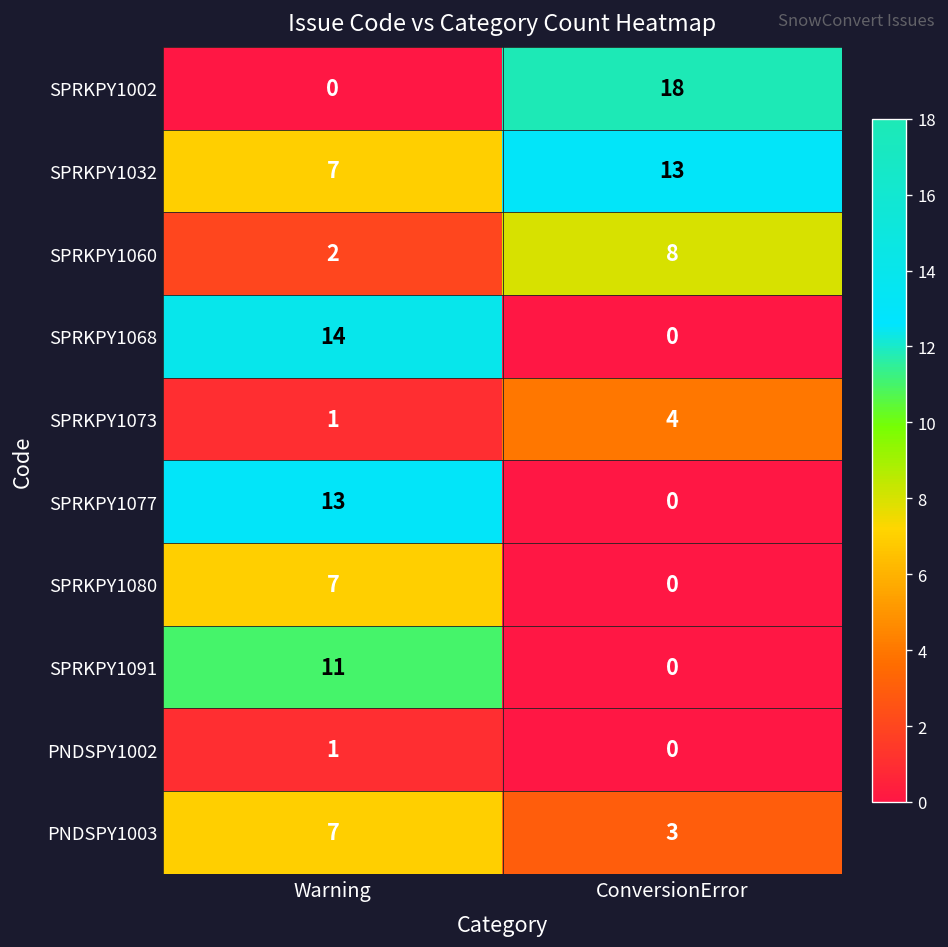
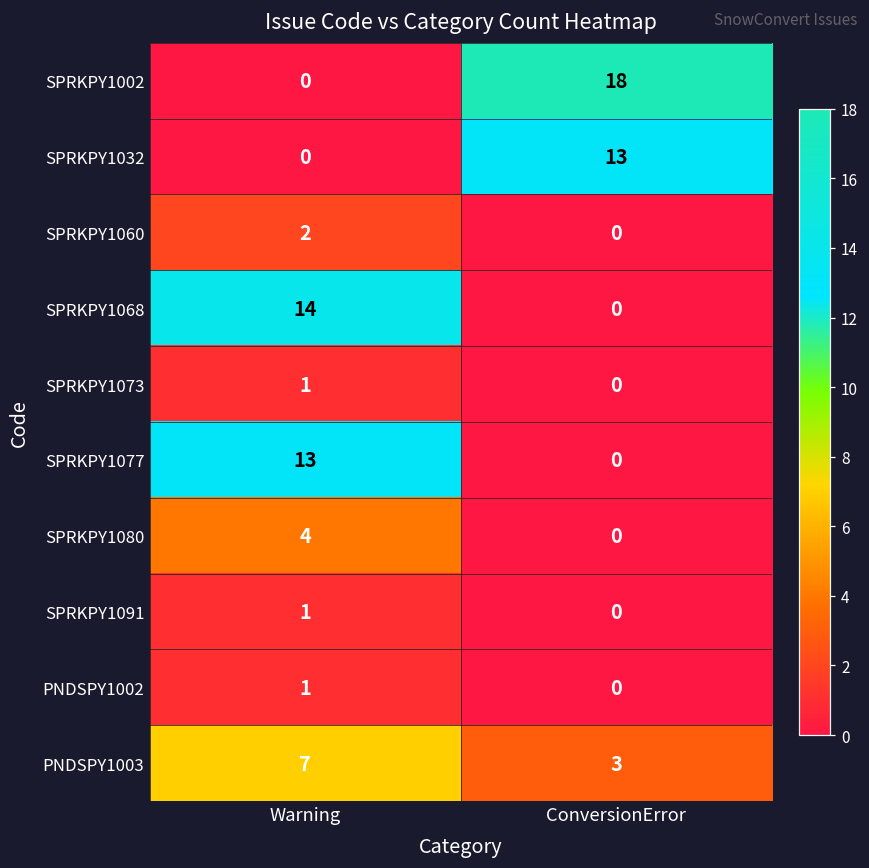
  {
    "SPRKPY1002": {
      "Warning": 0,
      "ConversionError": 18
    },
    "SPRKPY1032": {
-     "Warning": 7,
+     "Warning": 0,
      "ConversionError": 13
    },
    "SPRKPY1060": {
      "Warning": 2,
-     "ConversionError": 8
+     "ConversionError": 0
    },
    "SPRKPY1068": {
      "Warning": 14,
      "ConversionError": 0
    },
    "SPRKPY1073": {
      "Warning": 1,
-     "ConversionError": 4
+     "ConversionError": 0
    },
    "SPRKPY1077": {
      "Warning": 13,
      "ConversionError": 0
    },
    "SPRKPY1080": {
-     "Warning": 7,
+     "Warning": 4,
      "ConversionError": 0
    },
    "SPRKPY1091": {
-     "Warning": 11,
+     "Warning": 1,
      "ConversionError": 0
    },
    "PNDSPY1002": {
      "Warning": 1,
      "ConversionError": 0
    },
    "PNDSPY1003": {
      "Warning": 7,
      "ConversionError": 3
    }
  }
